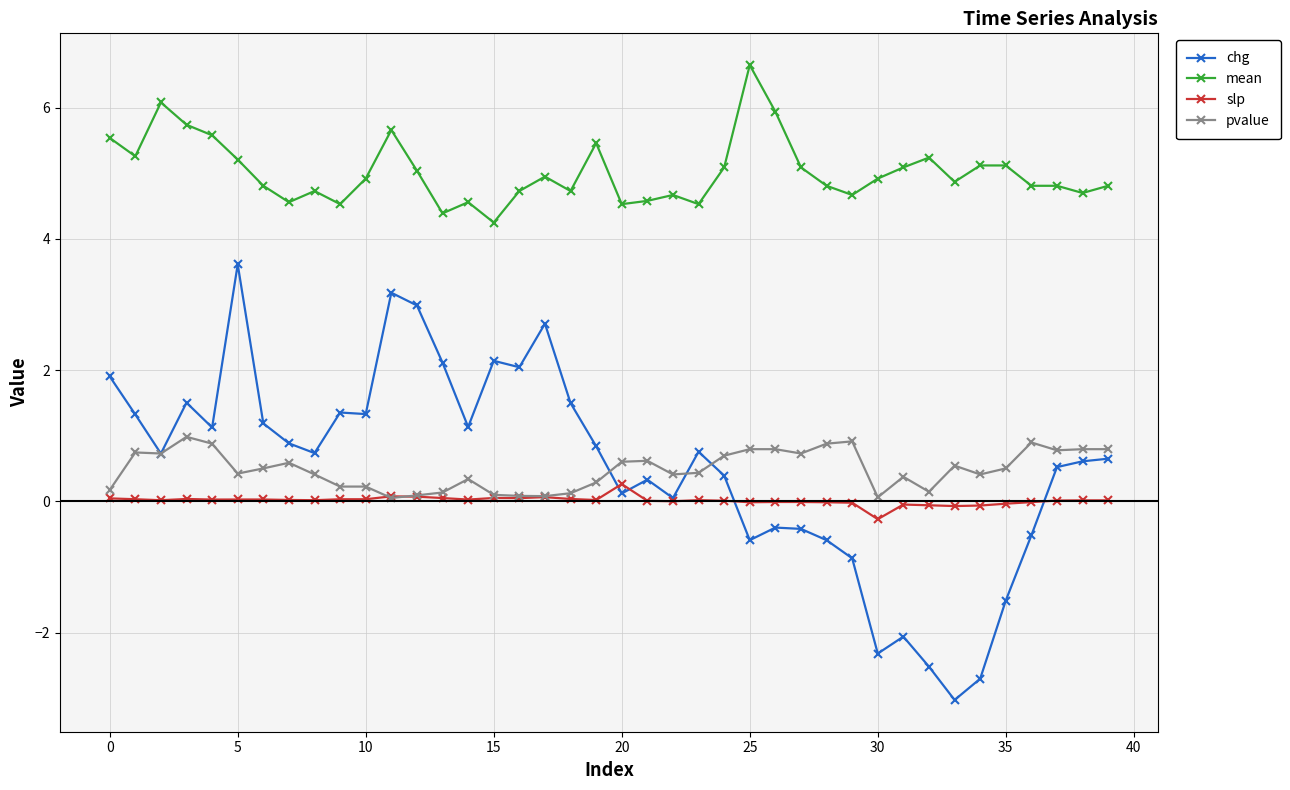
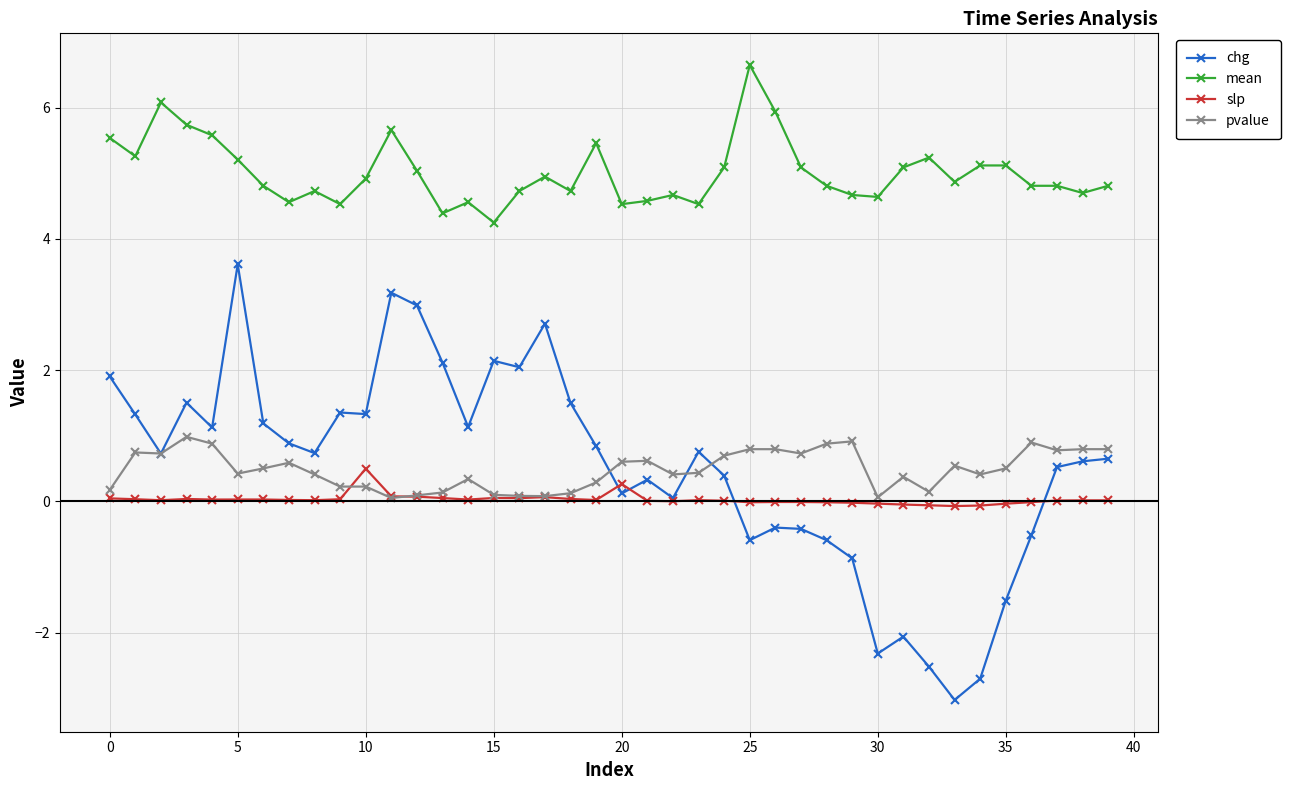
  {
    "chg": {
      "0": 1.9,
      "5": 3.6,
      "10": 1.3,
      "15": 2.1,
      "20": 0.1,
      "25": -0.6,
      "30": -2.3,
      "35": -1.5
    },
    "mean": {
      "0": 5.5,
      "5": 5.2,
      "10": 4.9,
      "15": 4.3,
      "20": 4.5,
      "25": 6.7,
-     "30": 4.9,
+     "30": 4.6,
      "35": 5.1
    },
    "slp": {
      "0": 0.0,
      "5": 0.0,
-     "10": 0.0,
+     "10": 0.5,
      "15": 0.1,
      "20": 0.3,
      "25": 0.0,
-     "30": -0.3,
+     "30": 0.0,
      "35": 0.0
    },
    "pvalue": {
      "0": 0.2,
      "5": 0.4,
      "10": 0.2,
      "15": 0.1,
      "20": 0.6,
      "25": 0.8,
      "30": 0.1,
      "35": 0.5
    }
  }
